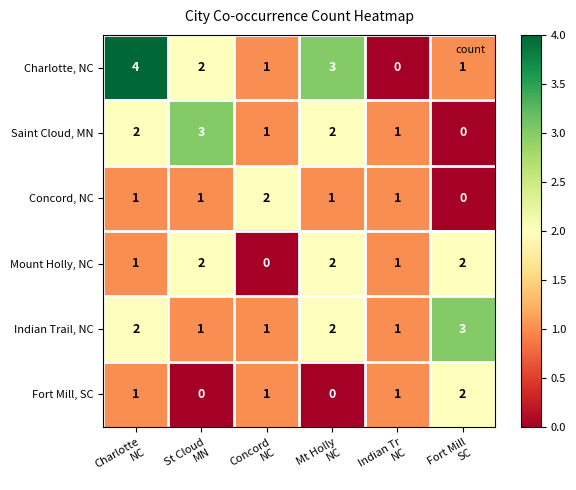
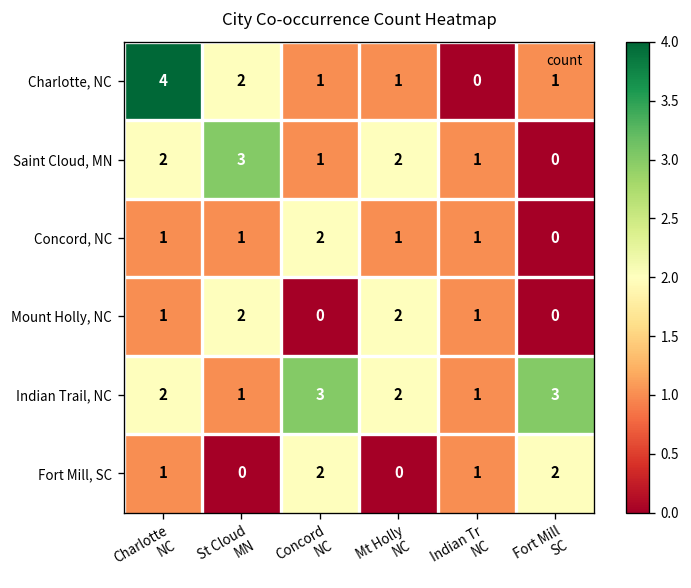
  {
    "Charlotte, NC": {
      "Charlotte NC": 4,
      "St Cloud MN": 2,
      "Concord NC": 1,
-     "Mt Holly NC": 3,
+     "Mt Holly NC": 1,
      "Indian Tr NC": 0,
      "Fort Mill SC": 1
    },
    "Saint Cloud, MN": {
      "Charlotte NC": 2,
      "St Cloud MN": 3,
      "Concord NC": 1,
      "Mt Holly NC": 2,
      "Indian Tr NC": 1,
      "Fort Mill SC": 0
    },
    "Concord, NC": {
      "Charlotte NC": 1,
      "St Cloud MN": 1,
      "Concord NC": 2,
      "Mt Holly NC": 1,
      "Indian Tr NC": 1,
      "Fort Mill SC": 0
    },
    "Mount Holly, NC": {
      "Charlotte NC": 1,
      "St Cloud MN": 2,
      "Concord NC": 0,
      "Mt Holly NC": 2,
      "Indian Tr NC": 1,
-     "Fort Mill SC": 2
+     "Fort Mill SC": 0
    },
    "Indian Trail, NC": {
      "Charlotte NC": 2,
      "St Cloud MN": 1,
-     "Concord NC": 1,
+     "Concord NC": 3,
      "Mt Holly NC": 2,
      "Indian Tr NC": 1,
      "Fort Mill SC": 3
    },
    "Fort Mill, SC": {
      "Charlotte NC": 1,
      "St Cloud MN": 0,
-     "Concord NC": 1,
+     "Concord NC": 2,
      "Mt Holly NC": 0,
      "Indian Tr NC": 1,
      "Fort Mill SC": 2
    }
  }
